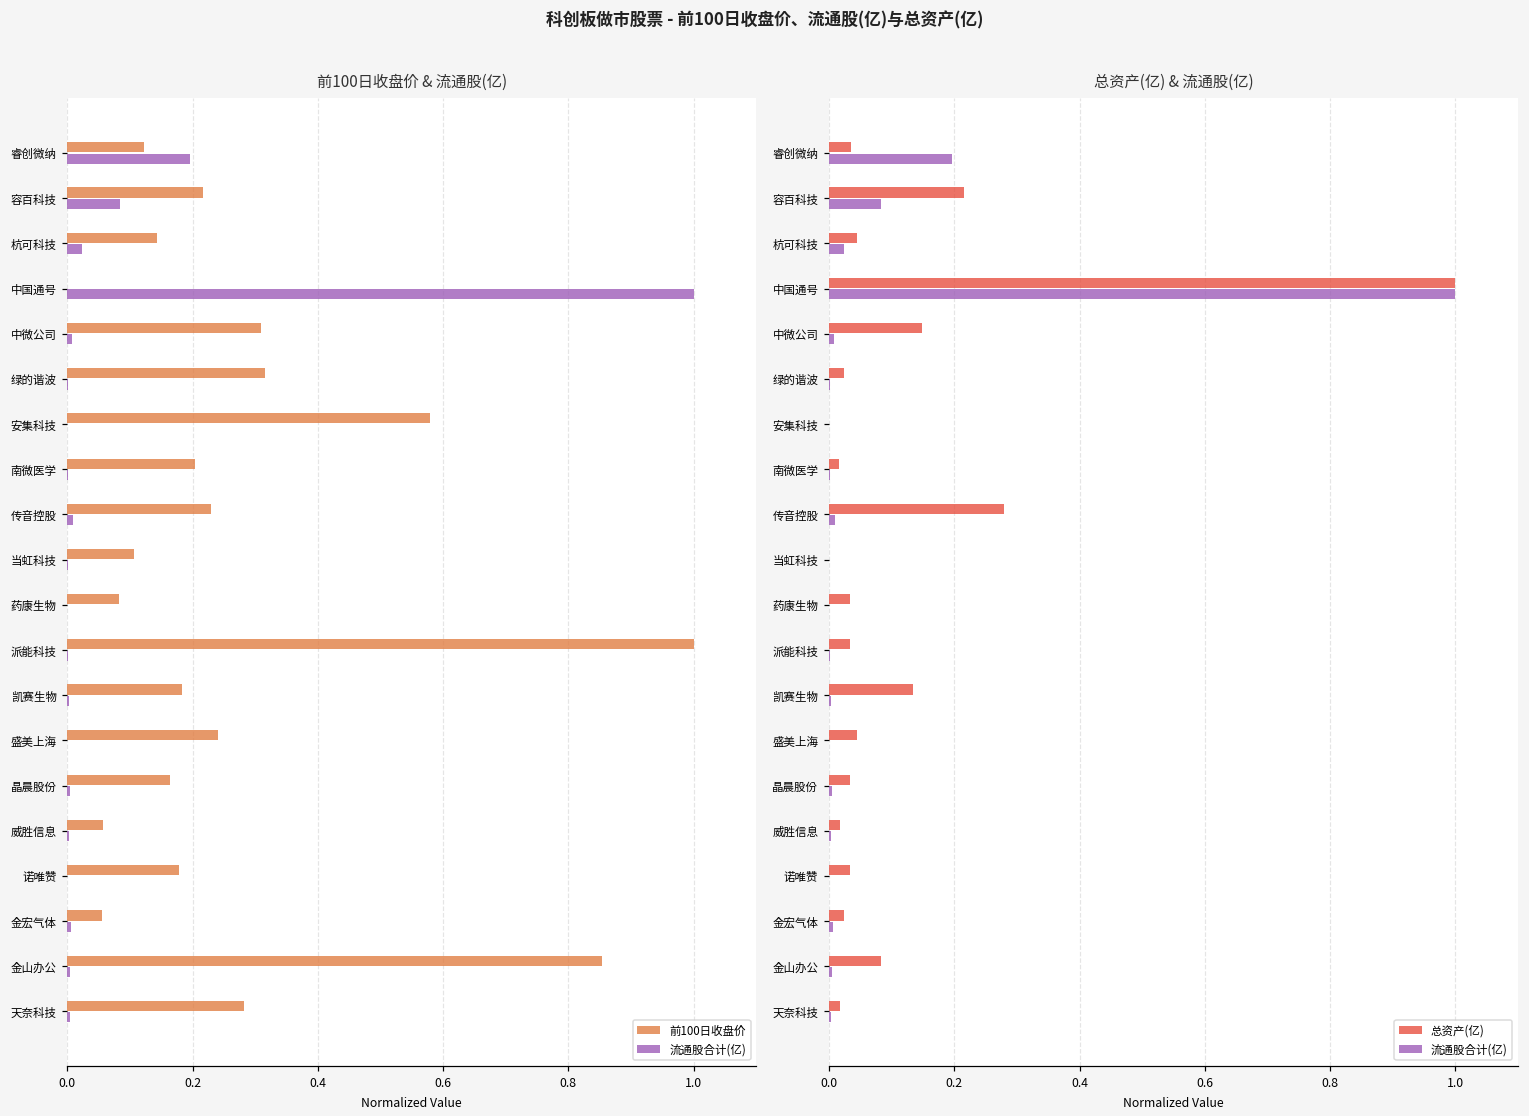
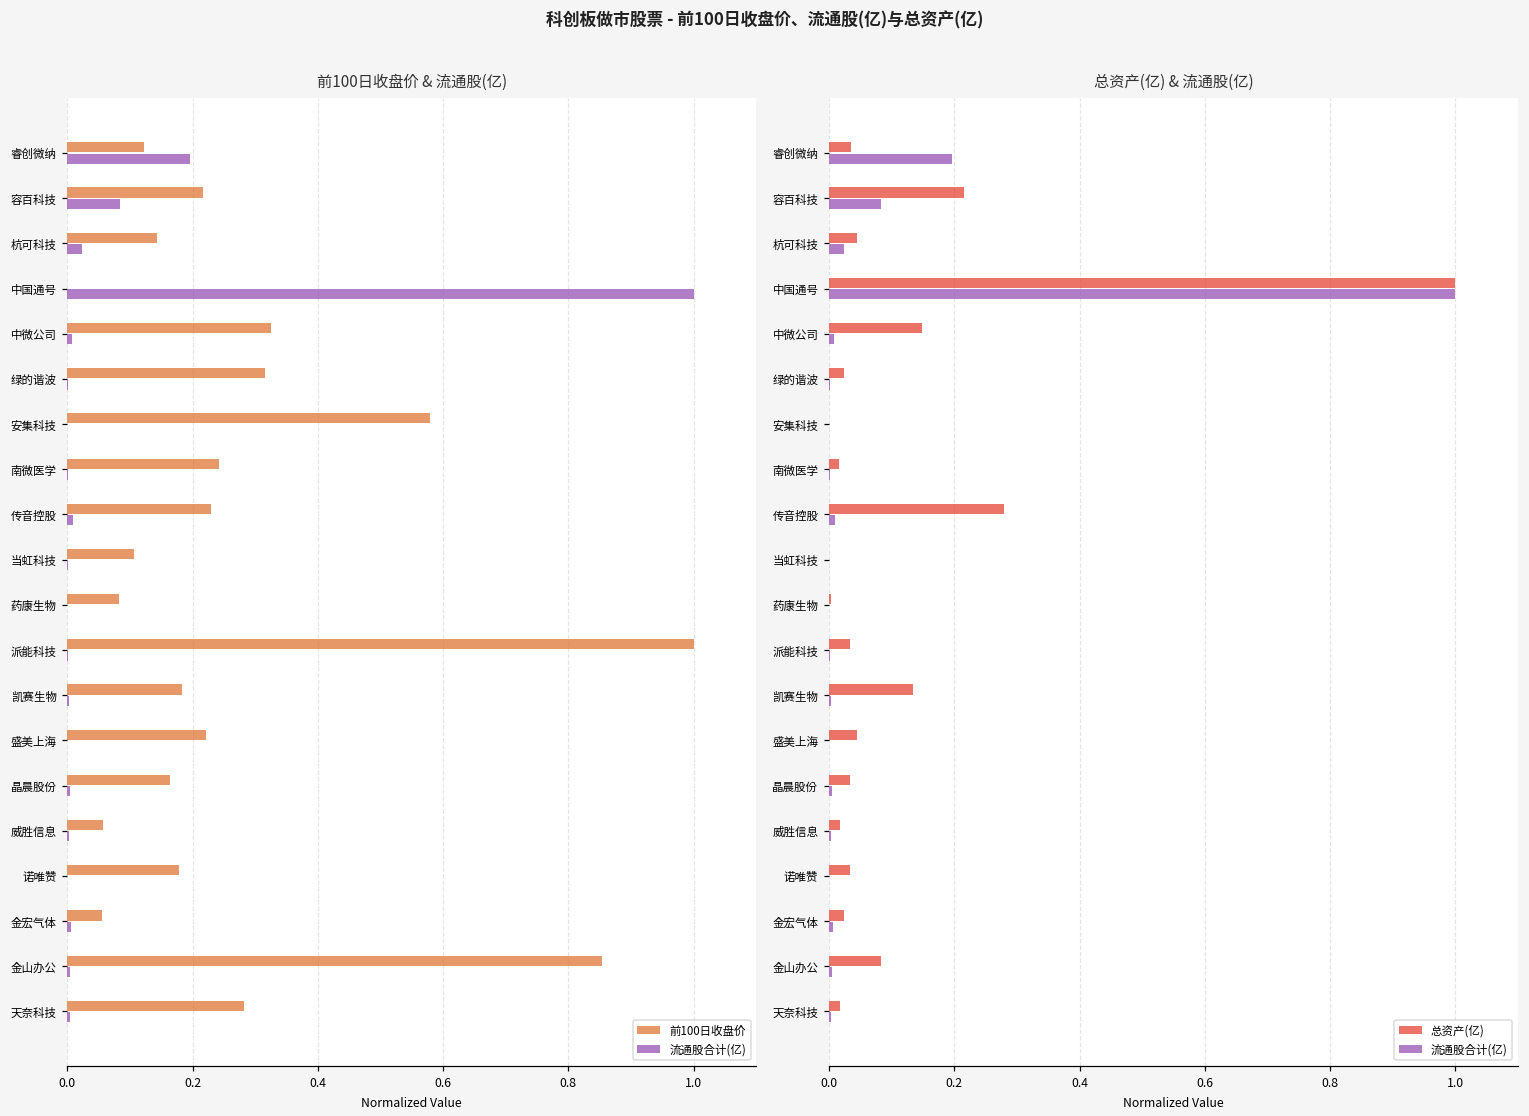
  {
    "前100日收盘价 & 流通股(亿)": {
      "前100日收盘价": {
        "睿创微纳": 0.12,
        "容百科技": 0.22,
        "杭可科技": 0.14,
        "中国通号": 0.00,
-       "中微公司": 0.31,
+       "中微公司": 0.33,
        "绿的谐波": 0.32,
        "安集科技": 0.58,
-       "南微医学": 0.20,
+       "南微医学": 0.24,
        "传音控股": 0.23,
        "当虹科技": 0.11,
        "药康生物": 0.08,
        "派能科技": 1.00,
        "凯赛生物": 0.18,
-       "盛美上海": 0.24,
+       "盛美上海": 0.22,
        "晶晨股份": 0.16,
        "威胜信息": 0.06,
        "诺唯赞": 0.18,
        "金宏气体": 0.05,
        "金山办公": 0.85,
        "天奈科技": 0.28
      },
      "流通股合计(亿)": {
        "睿创微纳": 0.20,
        "容百科技": 0.08,
        "杭可科技": 0.02,
        "中国通号": 1.00,
        "中微公司": 0.01,
        "传音控股": 0.01,
        "晶晨股份": 0.00,
        "诺唯赞": 0.00,
        "金宏气体": 0.01,
        "金山办公": 0.00
      }
    },
    "总资产(亿) & 流通股(亿)": {
      "总资产(亿)": {
        "睿创微纳": 0.03,
        "容百科技": 0.22,
        "杭可科技": 0.04,
        "中国通号": 1.00,
        "中微公司": 0.15,
        "绿的谐波": 0.02,
        "南微医学": 0.02,
        "传音控股": 0.28,
        "当虹科技": 0.00,
-       "药康生物": 0.03,
+       "药康生物": 0.00,
        "派能科技": 0.03,
        "凯赛生物": 0.13,
        "盛美上海": 0.04,
        "晶晨股份": 0.03,
        "威胜信息": 0.02,
        "诺唯赞": 0.03,
        "金宏气体": 0.02,
        "金山办公": 0.08,
        "天奈科技": 0.02
      },
      "流通股合计(亿)": {
        "睿创微纳": 0.20,
        "容百科技": 0.08,
        "杭可科技": 0.02,
        "中国通号": 1.00,
        "中微公司": 0.01,
        "传音控股": 0.01,
        "晶晨股份": 0.00,
        "诺唯赞": 0.00,
        "金宏气体": 0.01,
        "金山办公": 0.00
      }
    }
  }
